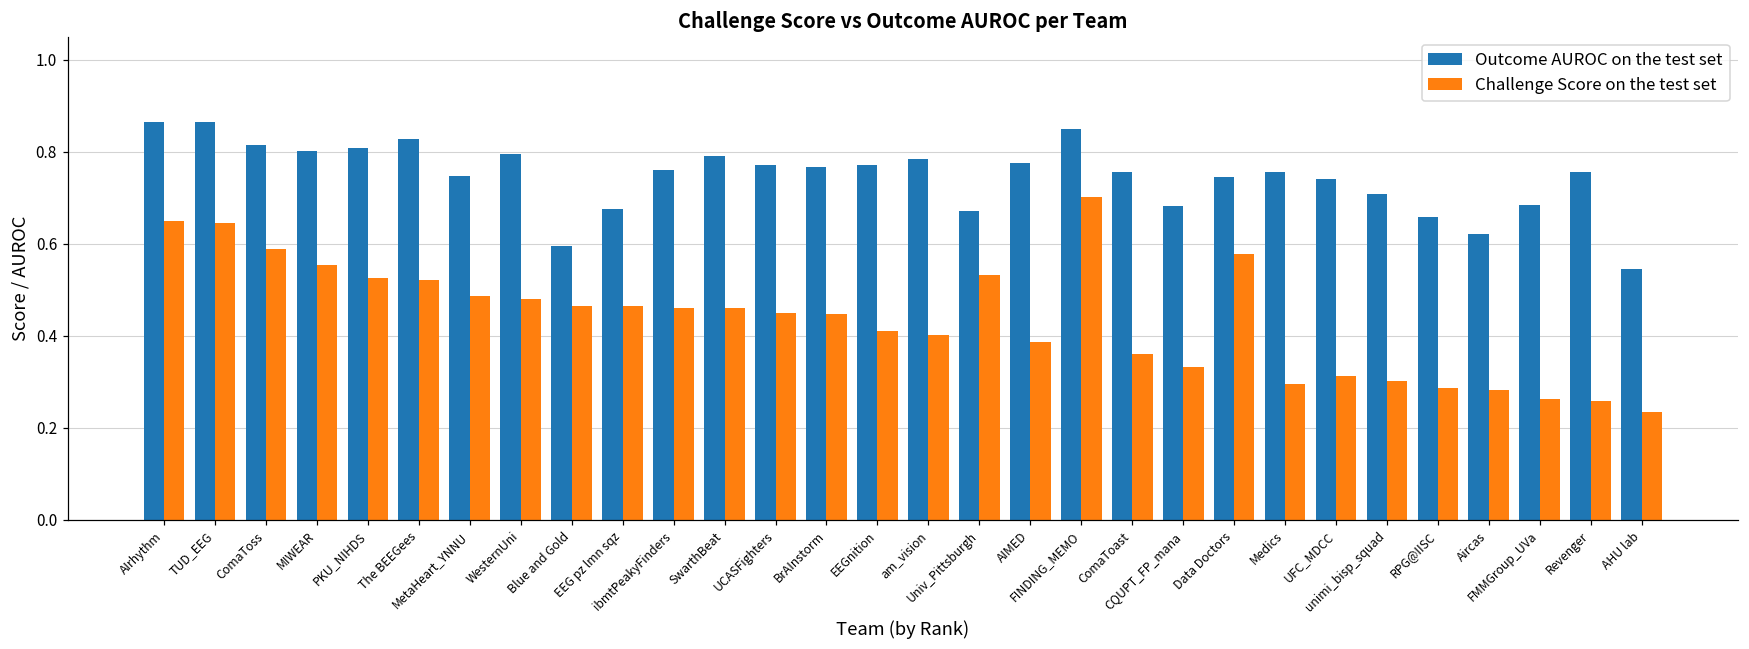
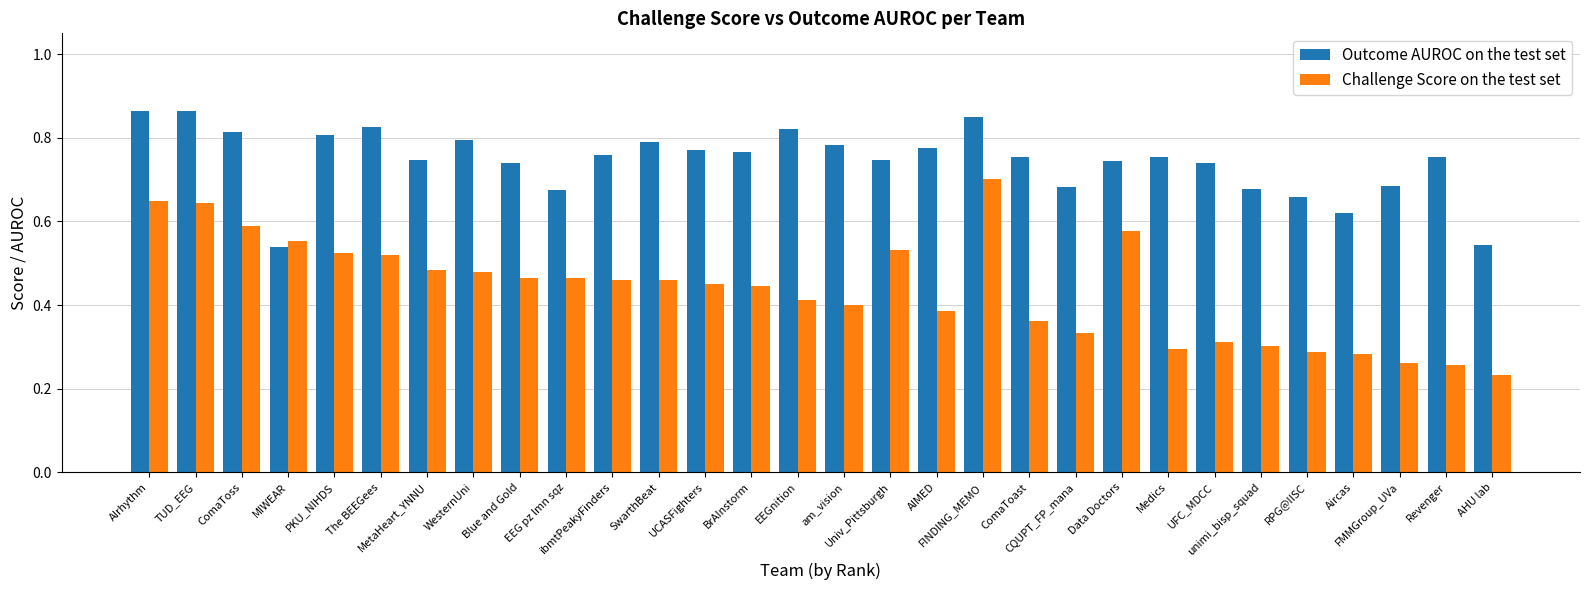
  {
    "Outcome AUROC on the test set": {
      "AIrhythm": 0.86,
      "TUD_EEG": 0.87,
      "ComaToss": 0.81,
-     "MIWEAR": 0.80,
+     "MIWEAR": 0.54,
      "PKU_NIHDS": 0.81,
      "The BEEGees": 0.83,
      "MetaHeart_YNNU": 0.75,
      "WesternUni": 0.80,
-     "Blue and Gold": 0.60,
+     "Blue and Gold": 0.74,
      "EEG pz lmn sqz": 0.68,
      "ibmtPeakyFinders": 0.76,
      "SwarthBeat": 0.79,
      "UCASFighters": 0.77,
      "BrAInstorm": 0.77,
-     "EEGnition": 0.77,
+     "EEGnition": 0.82,
      "am_vision": 0.78,
-     "Univ_Pittsburgh": 0.67,
+     "Univ_Pittsburgh": 0.75,
      "AIMED": 0.78,
      "FINDING_MEMO": 0.85,
      "ComaToast": 0.76,
      "CQUPT_FP_mana": 0.68,
      "Data Doctors": 0.75,
      "Medics": 0.76,
      "UFC_MDCC": 0.74,
-     "unimi_bisp_squad": 0.71,
+     "unimi_bisp_squad": 0.68,
      "RPG@IISC": 0.66,
      "Aircas": 0.62,
      "FMMGroup_UVa": 0.68,
      "Revenger": 0.76,
      "AHU lab": 0.54
    },
    "Challenge Score on the test set": {
      "AIrhythm": 0.65,
      "TUD_EEG": 0.64,
      "ComaToss": 0.59,
      "MIWEAR": 0.55,
      "PKU_NIHDS": 0.53,
      "The BEEGees": 0.52,
      "MetaHeart_YNNU": 0.49,
      "WesternUni": 0.48,
      "Blue and Gold": 0.47,
      "EEG pz lmn sqz": 0.47,
      "ibmtPeakyFinders": 0.46,
      "SwarthBeat": 0.46,
      "UCASFighters": 0.45,
      "BrAInstorm": 0.45,
      "EEGnition": 0.41,
      "am_vision": 0.40,
      "Univ_Pittsburgh": 0.53,
      "AIMED": 0.39,
      "FINDING_MEMO": 0.70,
      "ComaToast": 0.36,
      "CQUPT_FP_mana": 0.33,
      "Data Doctors": 0.58,
      "Medics": 0.30,
      "UFC_MDCC": 0.31,
      "unimi_bisp_squad": 0.30,
      "RPG@IISC": 0.29,
      "Aircas": 0.28,
      "FMMGroup_UVa": 0.26,
      "Revenger": 0.26,
      "AHU lab": 0.23
    }
  }
